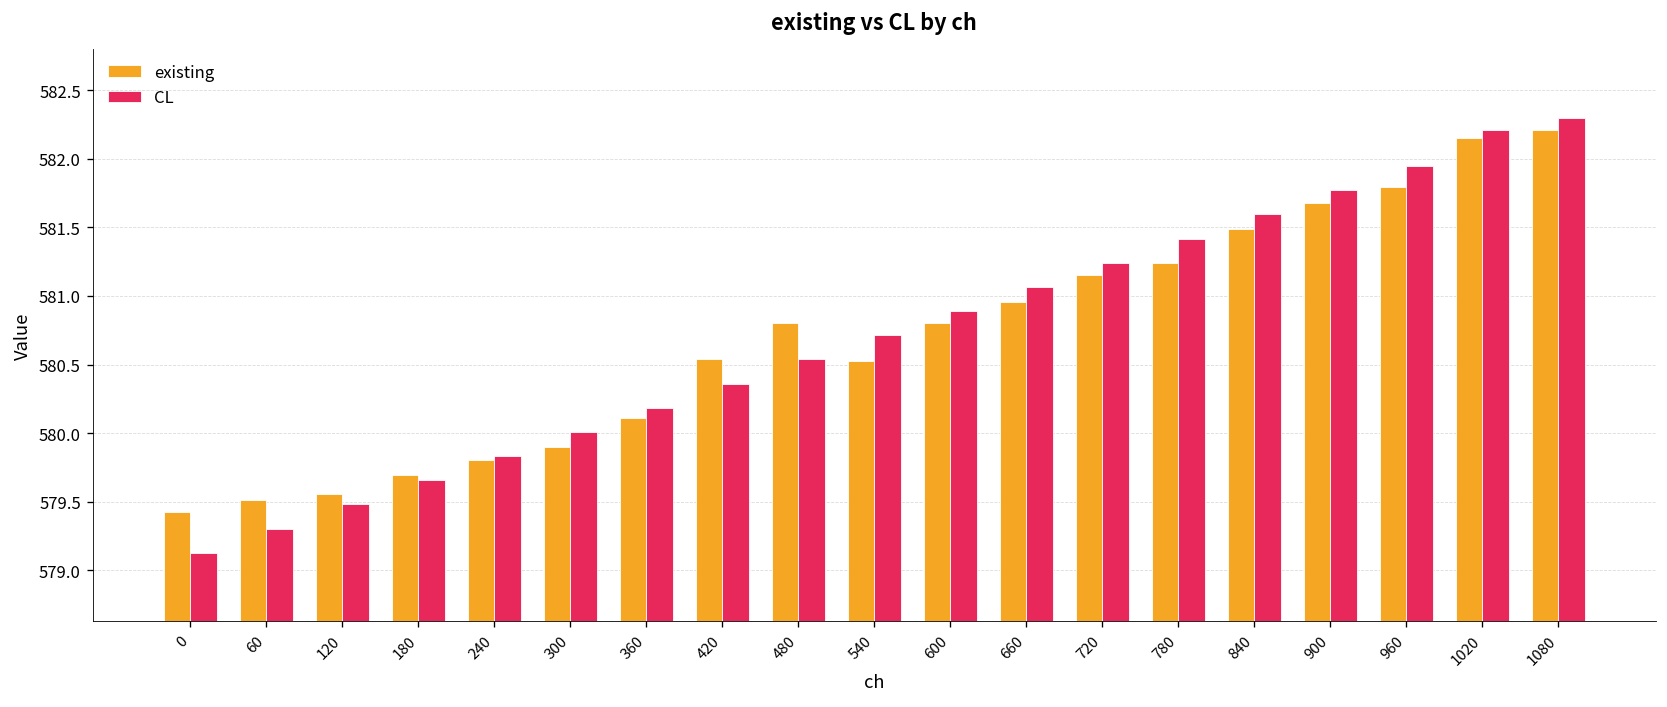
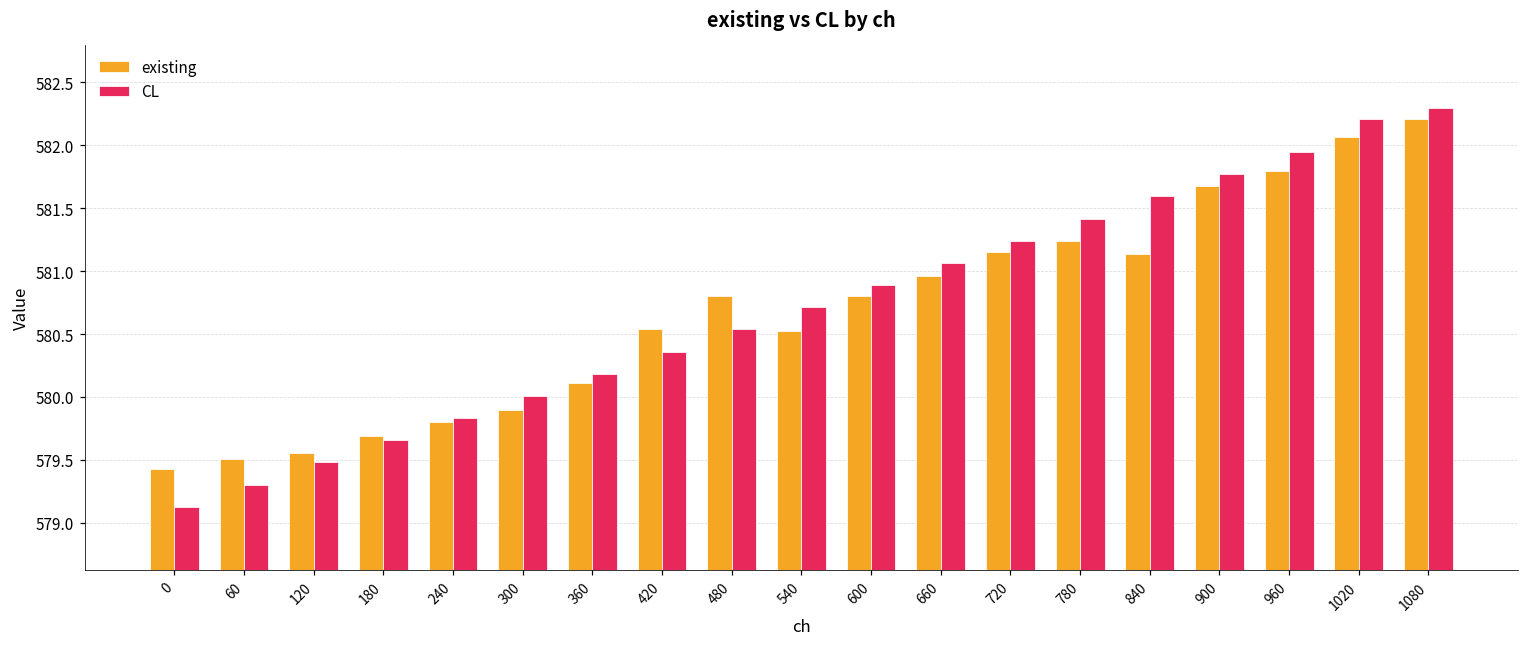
  {
    "existing": {
      "0": 579.43,
      "60": 579.51,
      "120": 579.55,
      "180": 579.69,
      "240": 579.81,
      "300": 579.90,
      "360": 580.11,
      "420": 580.54,
      "480": 580.80,
      "540": 580.53,
      "600": 580.80,
      "660": 580.96,
      "720": 581.15,
      "780": 581.24,
-     "840": 581.49,
+     "840": 581.14,
      "900": 581.67,
      "960": 581.79,
-     "1020": 582.15,
+     "1020": 582.07,
      "1080": 582.21
    },
    "CL": {
      "0": 579.13,
      "60": 579.30,
      "120": 579.48,
      "180": 579.66,
      "240": 579.83,
      "300": 580.01,
      "360": 580.18,
      "420": 580.36,
      "480": 580.54,
      "540": 580.71,
      "600": 580.89,
      "660": 581.07,
      "720": 581.24,
      "780": 581.42,
      "840": 581.59,
      "900": 581.77,
      "960": 581.95,
      "1020": 582.21,
      "1080": 582.30
    }
  }
